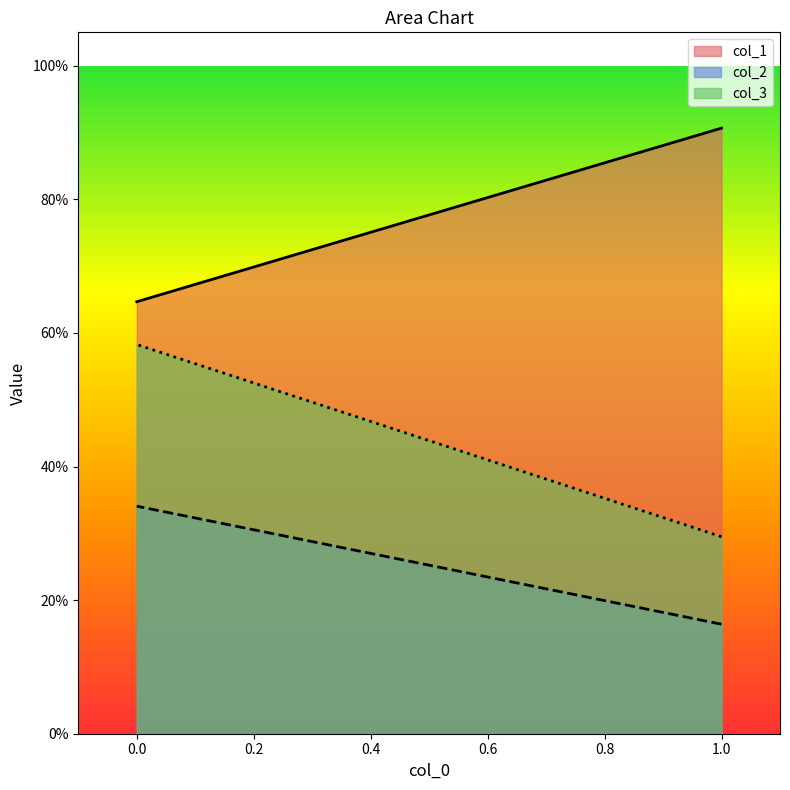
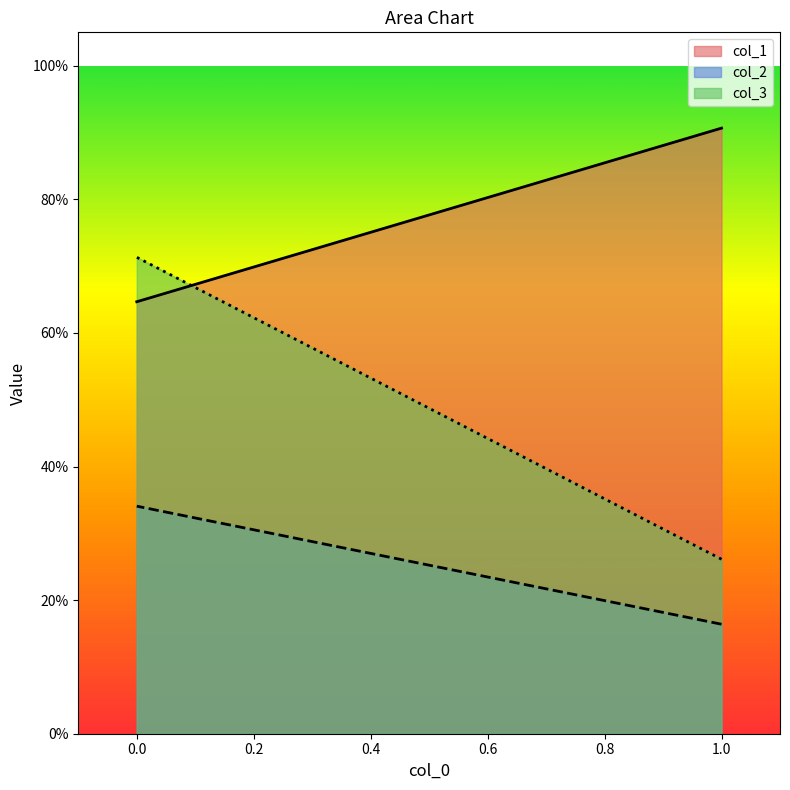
  {
    "col_1": {
      "0.0": "65%",
      "1.0": "91%"
    },
    "col_2": {
      "0.0": "34%",
      "1.0": "16%"
    },
    "col_3": {
-     "0.0": "58%",
-     "1.0": "29%"
+     "0.0": "71%",
+     "1.0": "26%"
    }
  }
